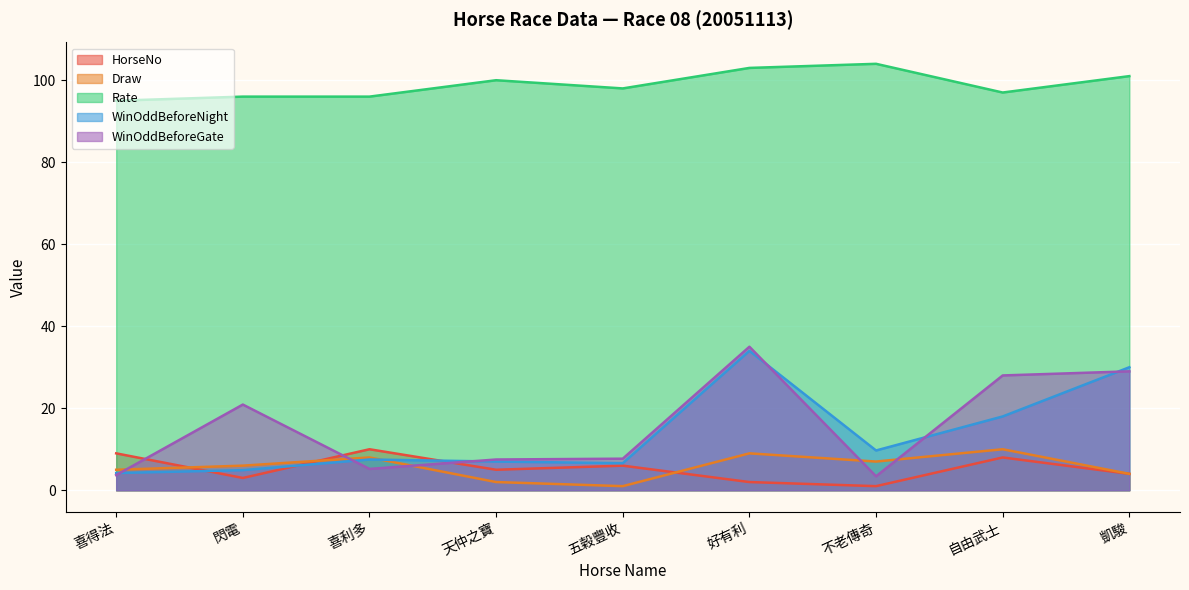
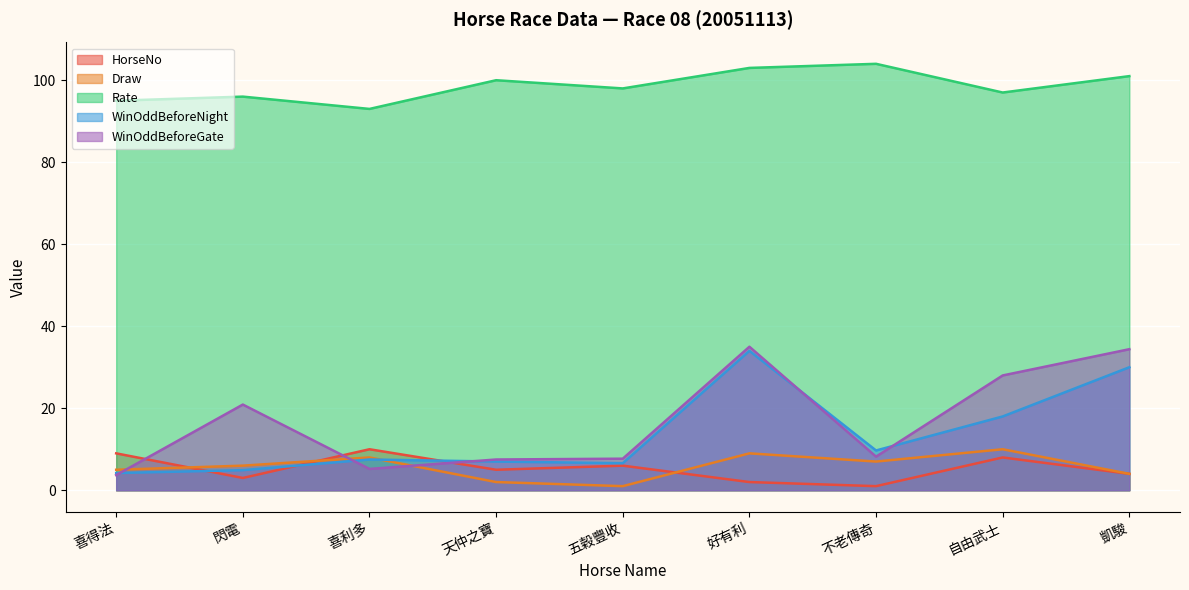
  {
    "Rate": {
      "閃電": 96,
-     "喜利多": 96,
+     "喜利多": 93,
      "天仲之寶": 100,
      "五穀豐收": 98,
      "好有利": 103,
      "不老傳奇": 104,
      "自由武士": 97,
      "凱駿": 101
    },
    "WinOddBeforeNight": {
      "閃電": 5,
      "好有利": 34,
      "不老傳奇": 10,
      "自由武士": 18,
      "凱駿": 30
    },
    "WinOddBeforeGate": {
      "閃電": 21,
      "喜利多": 5,
      "五穀豐收": 8,
      "好有利": 35,
-     "不老傳奇": 3,
+     "不老傳奇": 8,
      "自由武士": 28,
-     "凱駿": 29
+     "凱駿": 34
    }
  }
